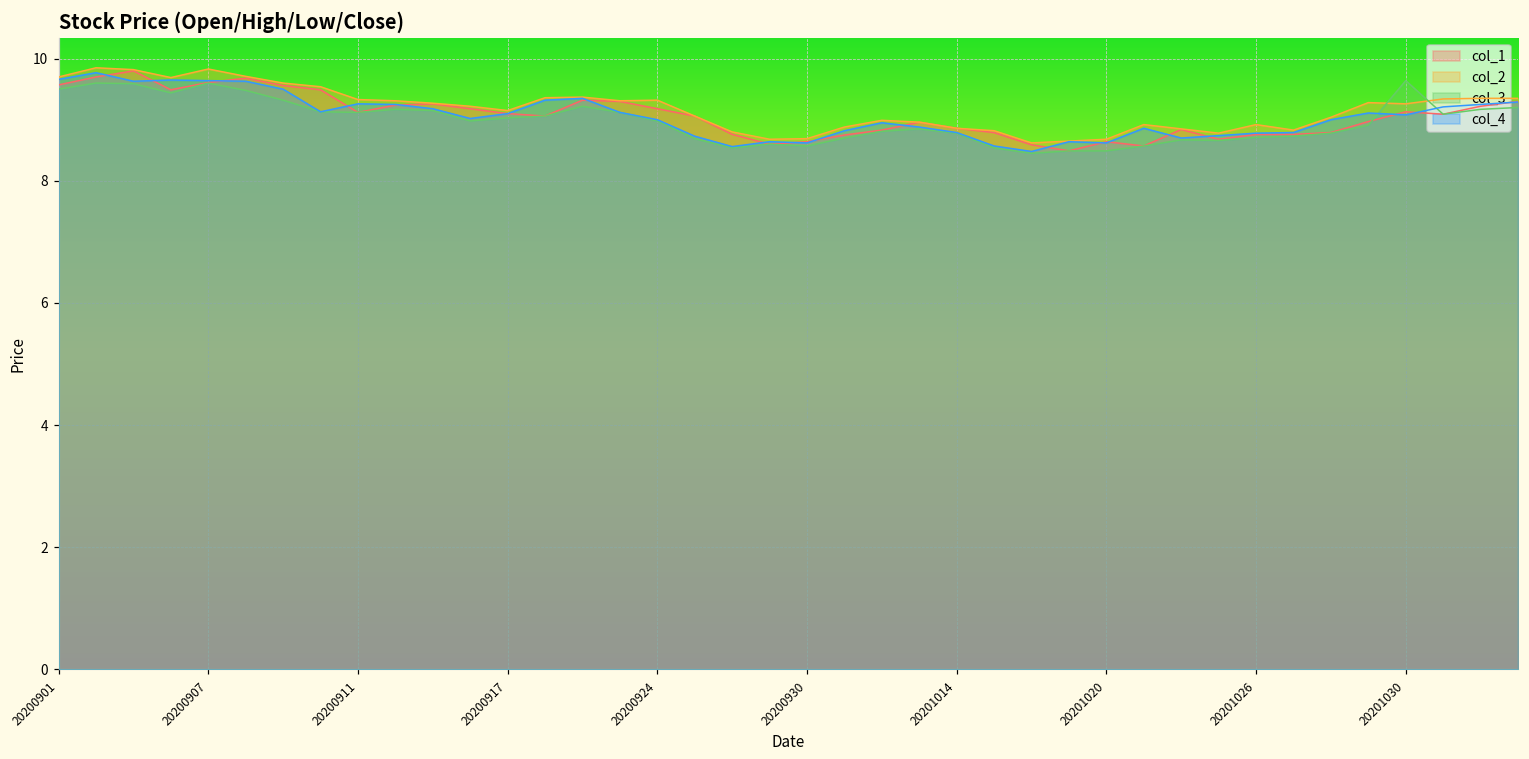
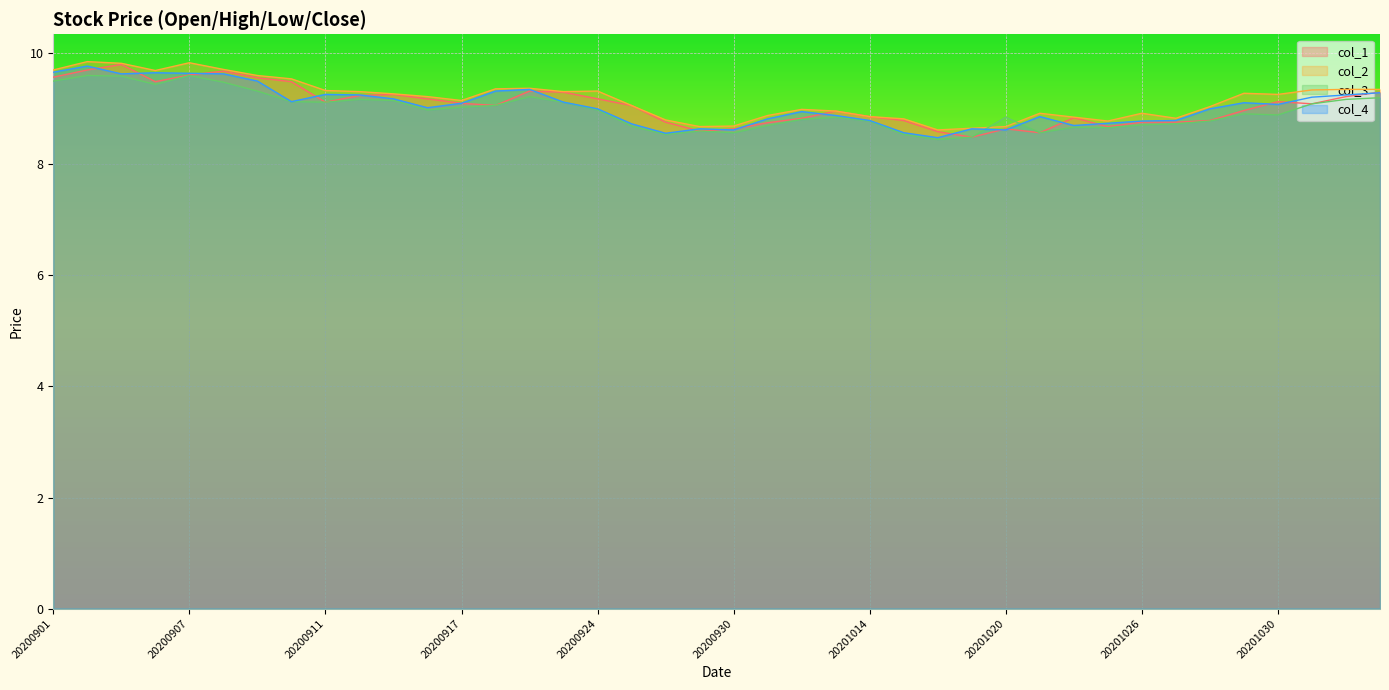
  {
    "col_3": {
      "20200901": 9.5,
      "20200917": 9.0,
      "20200930": 8.6,
-     "20201020": 8.5,
+     "20201020": 8.9,
      "20201026": 8.7,
-     "20201030": 9.6
+     "20201030": 8.9
    },
    "col_4": {
      "20200911": 9.3,
      "20201030": 9.1
    }
  }
